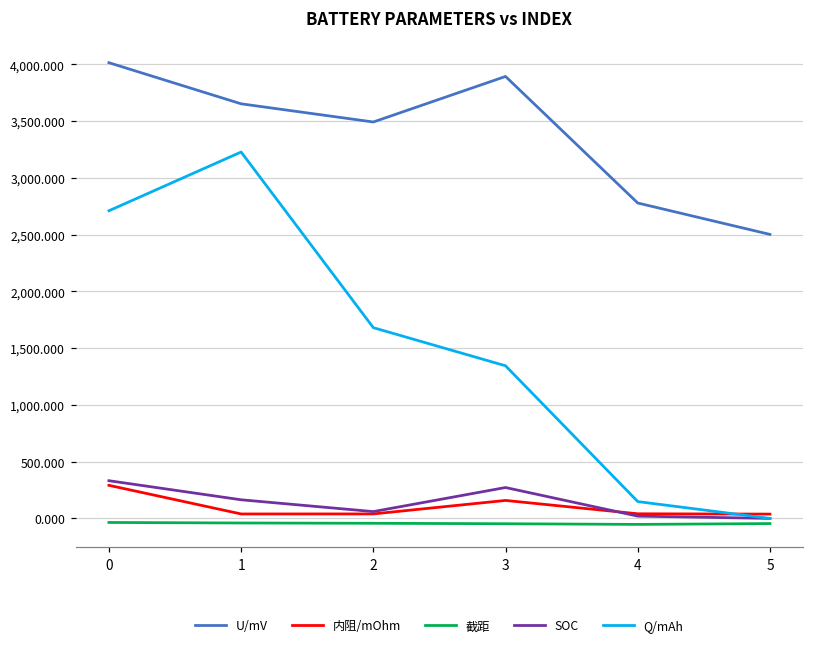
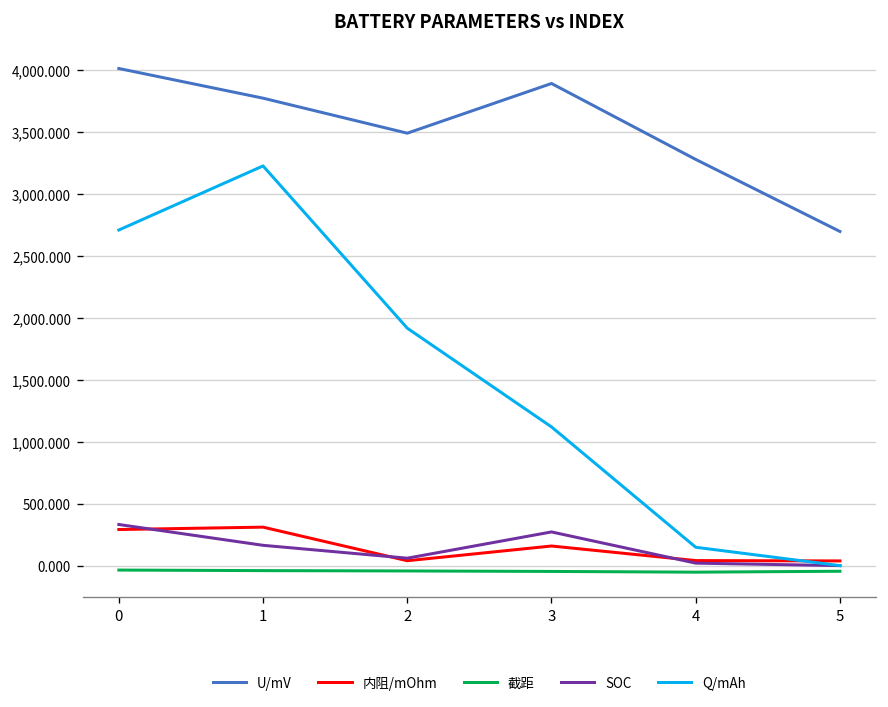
  {
    "U/mV": {
      "0": "4,010",
-     "1": "3,650",
+     "1": "3,770",
      "2": "3,490",
      "3": "3,890",
-     "4": "2,780",
-     "5": "2,500"
+     "4": "3,280",
+     "5": "2,700"
    },
    "内阻/mOhm": {
      "0": "290",
-     "1": "40",
+     "1": "310",
      "3": "160",
      "5": "40"
    },
    "截距": {
      "0": "-40",
      "1": "-40",
      "2": "-40",
      "3": "-50",
      "4": "-50",
      "5": "-50"
    },
    "SOC": {
      "0": "330",
      "1": "160",
      "3": "270"
    },
    "Q/mAh": {
      "0": "2,710",
      "1": "3,230",
-     "2": "1,680",
-     "3": "1,340",
+     "2": "1,920",
+     "3": "1,120",
      "4": "150"
    }
  }
